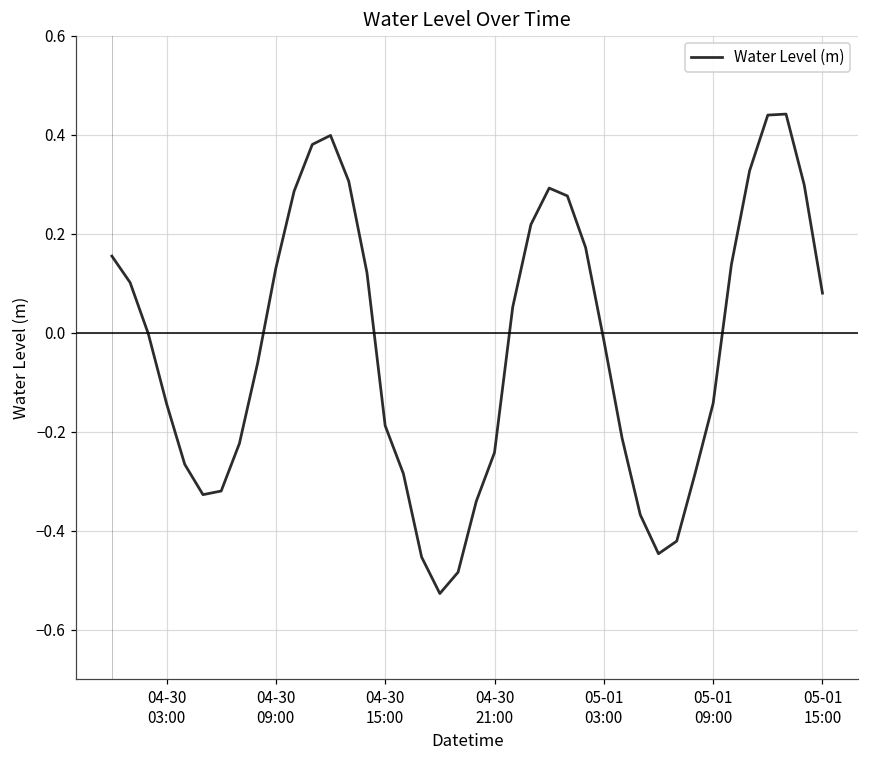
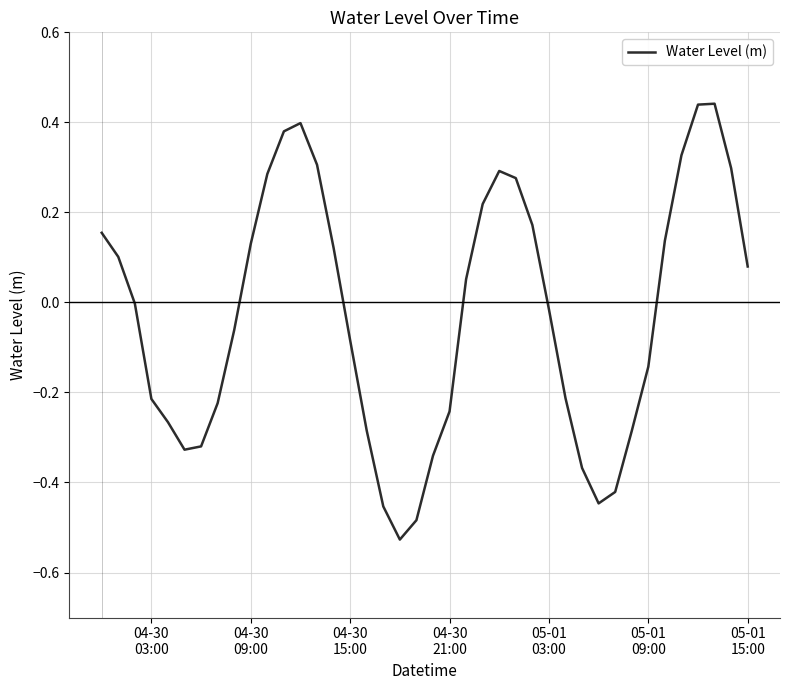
  {
-   "04-30 03:00": -0.14,
+   "04-30 03:00": -0.21,
    "04-30 09:00": 0.13,
-   "04-30 15:00": -0.19,
+   "04-30 15:00": -0.08,
    "04-30 21:00": -0.24,
    "05-01 03:00": -0.02,
    "05-01 09:00": -0.14,
    "05-01 15:00": 0.08
  }
